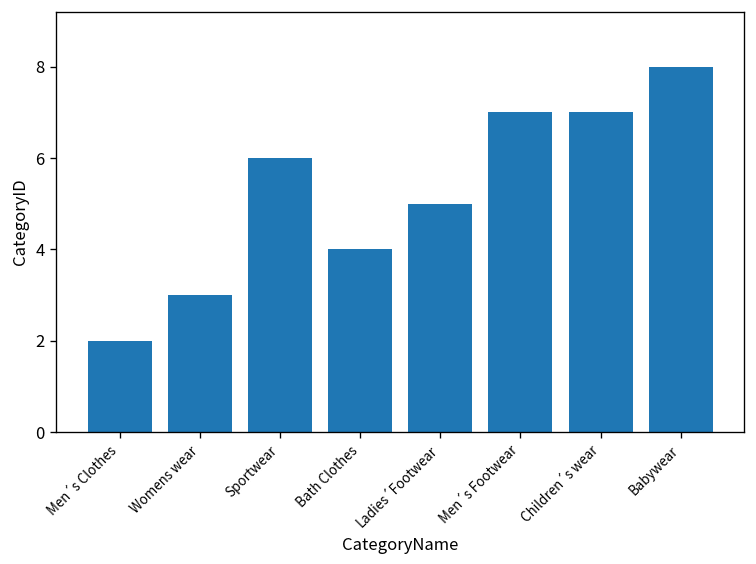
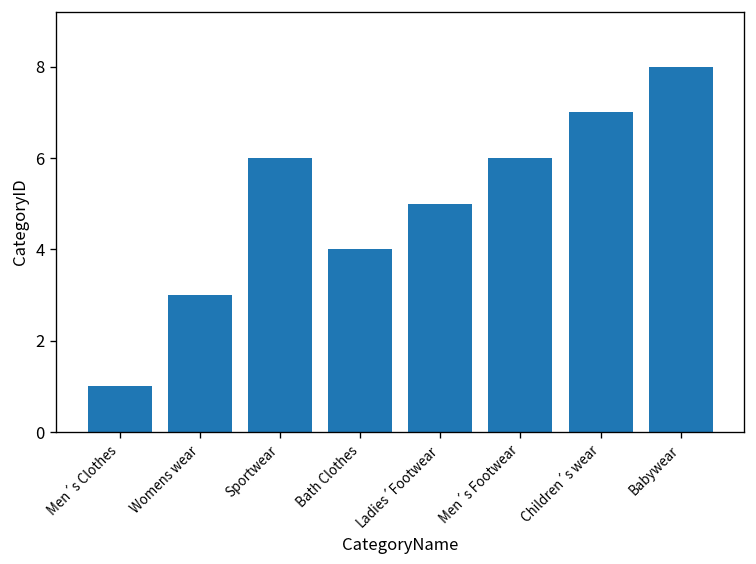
  {
-   "Men´s Clothes": 2,
+   "Men´s Clothes": 1,
    "Womens wear": 3,
    "Sportwear": 6,
    "Bath Clothes": 4,
    "Ladies´Footwear": 5,
-   "Men´s Footwear": 7,
+   "Men´s Footwear": 6,
    "Children´s wear": 7,
    "Babywear": 8
  }
